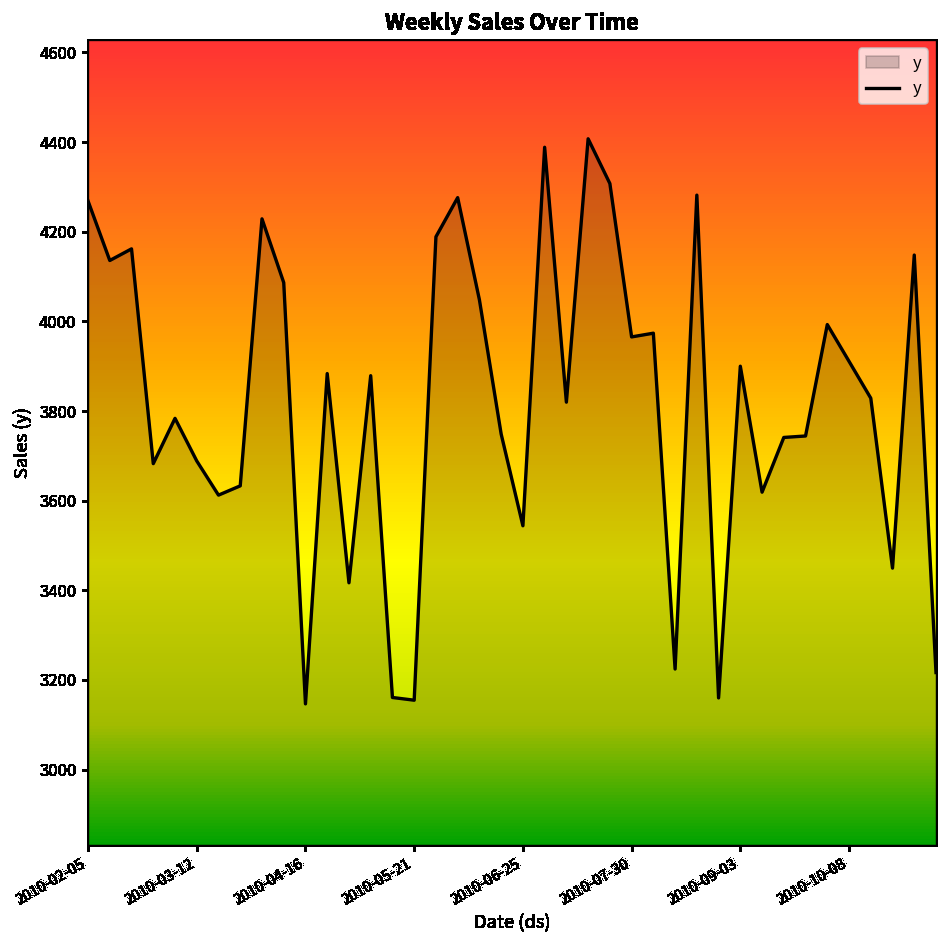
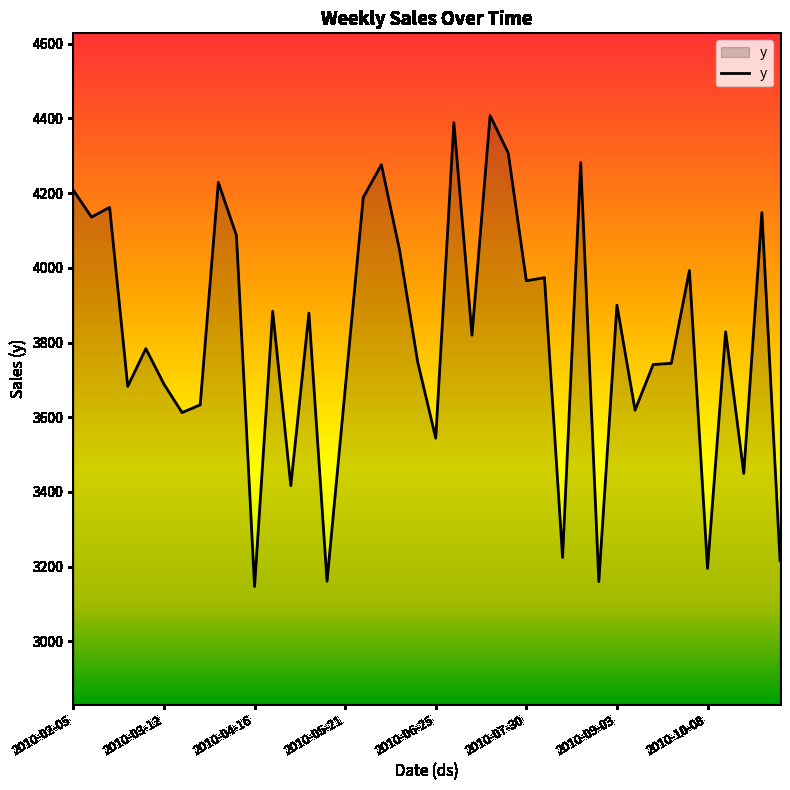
  {
-   "2010-02-05": 4270,
+   "2010-02-05": 4210,
    "2010-03-12": 3690,
    "2010-04-16": 3150,
-   "2010-05-21": 3150,
+   "2010-05-21": 3670,
    "2010-06-25": 3540,
    "2010-07-30": 3970,
    "2010-09-03": 3900,
-   "2010-10-08": 3910
+   "2010-10-08": 3200
  }
